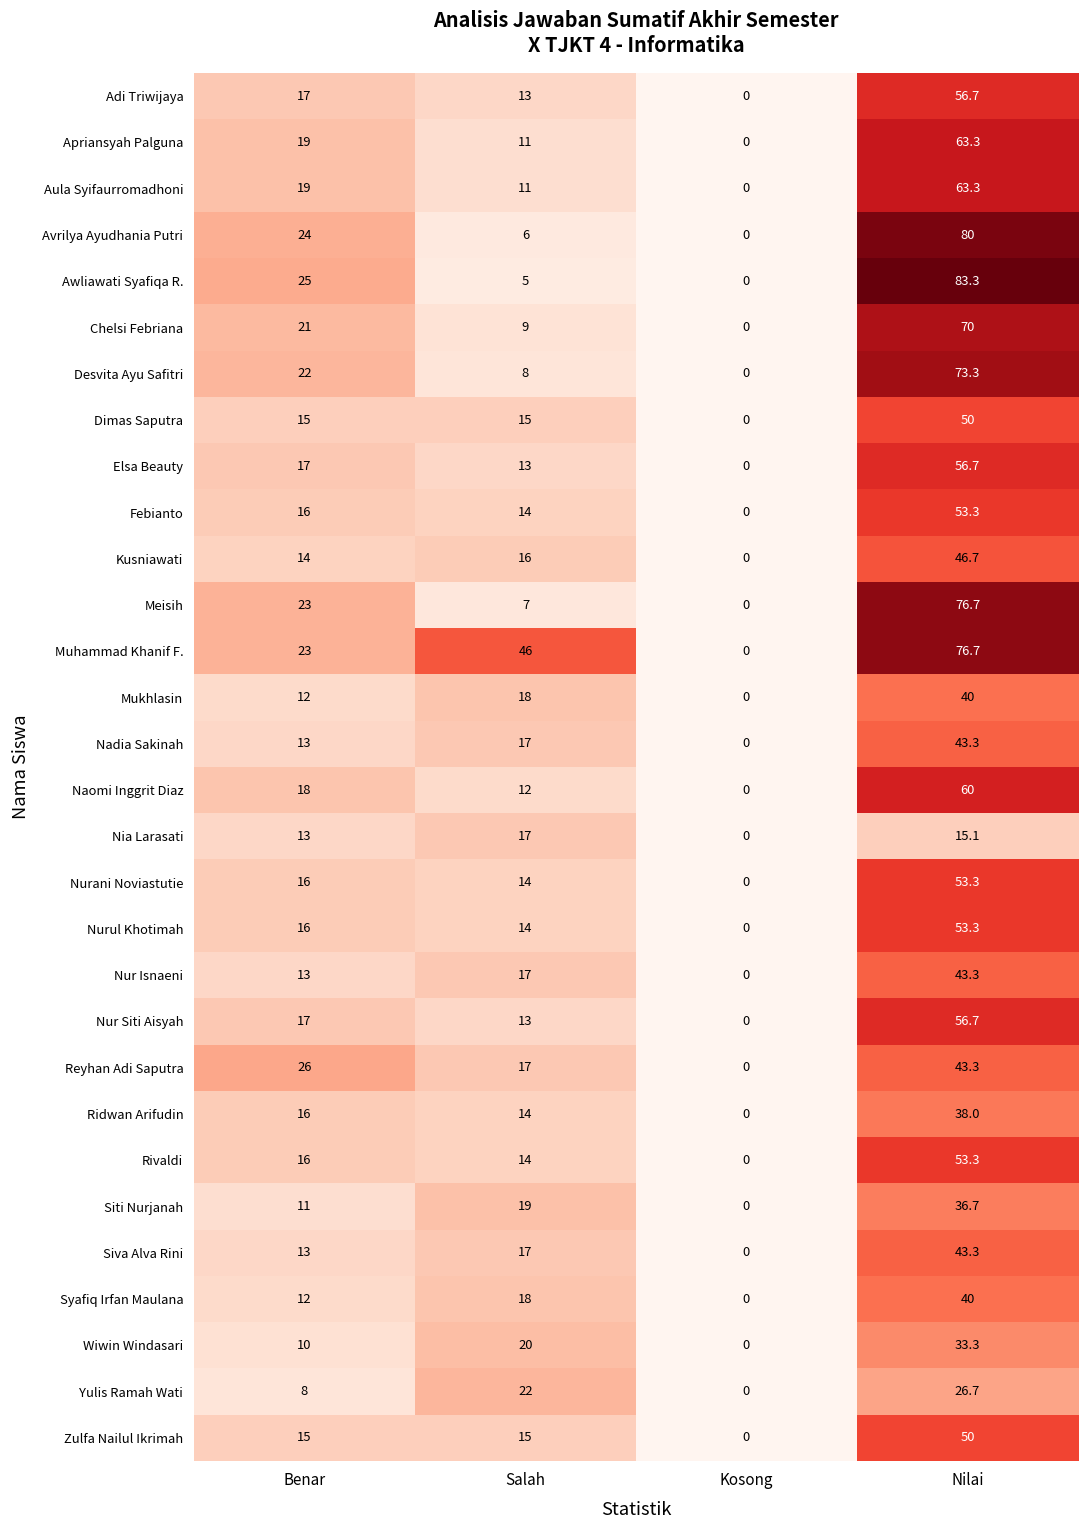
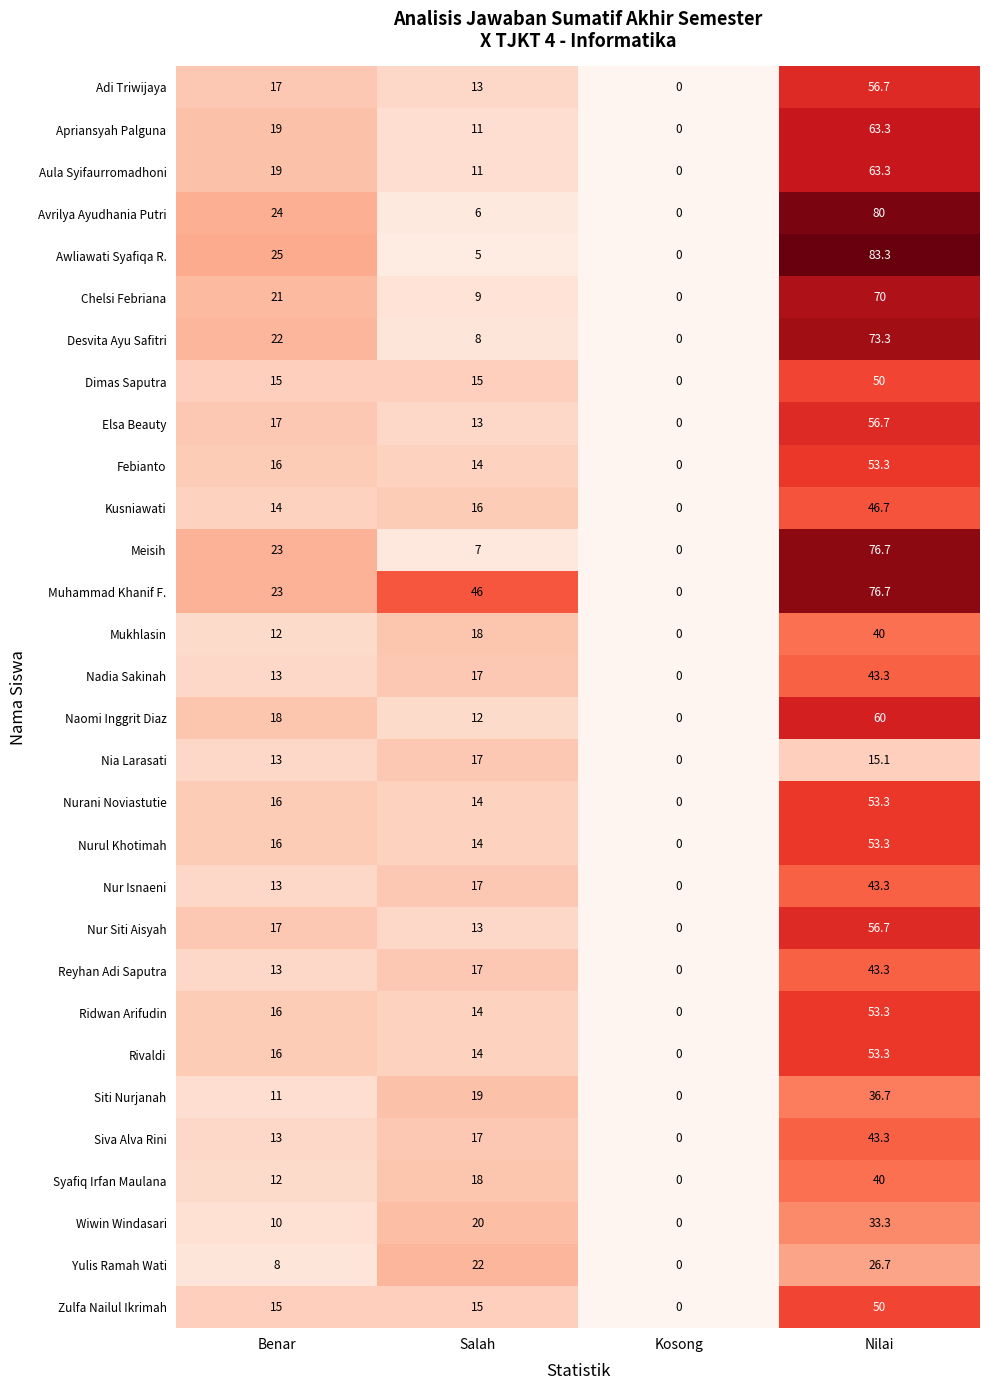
  {
    "Adi Triwijaya": {
      "Benar": 17,
      "Salah": 13,
      "Kosong": 0,
      "Nilai": 56.7
    },
    "Apriansyah Palguna": {
      "Benar": 19,
      "Salah": 11,
      "Kosong": 0,
      "Nilai": 63.3
    },
    "Aula Syifaurromadhoni": {
      "Benar": 19,
      "Salah": 11,
      "Kosong": 0,
      "Nilai": 63.3
    },
    "Avrilya Ayudhania Putri": {
      "Benar": 24,
      "Salah": 6,
      "Kosong": 0,
      "Nilai": 80
    },
    "Awliawati Syafiqa R.": {
      "Benar": 25,
      "Salah": 5,
      "Kosong": 0,
      "Nilai": 83.3
    },
    "Chelsi Febriana": {
      "Benar": 21,
      "Salah": 9,
      "Kosong": 0,
      "Nilai": 70
    },
    "Desvita Ayu Safitri": {
      "Benar": 22,
      "Salah": 8,
      "Kosong": 0,
      "Nilai": 73.3
    },
    "Dimas Saputra": {
      "Benar": 15,
      "Salah": 15,
      "Kosong": 0,
      "Nilai": 50
    },
    "Elsa Beauty": {
      "Benar": 17,
      "Salah": 13,
      "Kosong": 0,
      "Nilai": 56.7
    },
    "Febianto": {
      "Benar": 16,
      "Salah": 14,
      "Kosong": 0,
      "Nilai": 53.3
    },
    "Kusniawati": {
      "Benar": 14,
      "Salah": 16,
      "Kosong": 0,
      "Nilai": 46.7
    },
    "Meisih": {
      "Benar": 23,
      "Salah": 7,
      "Kosong": 0,
      "Nilai": 76.7
    },
    "Muhammad Khanif F.": {
      "Benar": 23,
      "Salah": 46,
      "Kosong": 0,
      "Nilai": 76.7
    },
    "Mukhlasin": {
      "Benar": 12,
      "Salah": 18,
      "Kosong": 0,
      "Nilai": 40
    },
    "Nadia Sakinah": {
      "Benar": 13,
      "Salah": 17,
      "Kosong": 0,
      "Nilai": 43.3
    },
    "Naomi Inggrit Diaz": {
      "Benar": 18,
      "Salah": 12,
      "Kosong": 0,
      "Nilai": 60
    },
    "Nia Larasati": {
      "Benar": 13,
      "Salah": 17,
      "Kosong": 0,
      "Nilai": 15.1
    },
    "Nurani Noviastutie": {
      "Benar": 16,
      "Salah": 14,
      "Kosong": 0,
      "Nilai": 53.3
    },
    "Nurul Khotimah": {
      "Benar": 16,
      "Salah": 14,
      "Kosong": 0,
      "Nilai": 53.3
    },
    "Nur Isnaeni": {
      "Benar": 13,
      "Salah": 17,
      "Kosong": 0,
      "Nilai": 43.3
    },
    "Nur Siti Aisyah": {
      "Benar": 17,
      "Salah": 13,
      "Kosong": 0,
      "Nilai": 56.7
    },
    "Reyhan Adi Saputra": {
-     "Benar": 26,
+     "Benar": 13,
      "Salah": 17,
      "Kosong": 0,
      "Nilai": 43.3
    },
    "Ridwan Arifudin": {
      "Benar": 16,
      "Salah": 14,
      "Kosong": 0,
-     "Nilai": 38.0
+     "Nilai": 53.3
    },
    "Rivaldi": {
      "Benar": 16,
      "Salah": 14,
      "Kosong": 0,
      "Nilai": 53.3
    },
    "Siti Nurjanah": {
      "Benar": 11,
      "Salah": 19,
      "Kosong": 0,
      "Nilai": 36.7
    },
    "Siva Alva Rini": {
      "Benar": 13,
      "Salah": 17,
      "Kosong": 0,
      "Nilai": 43.3
    },
    "Syafiq Irfan Maulana": {
      "Benar": 12,
      "Salah": 18,
      "Kosong": 0,
      "Nilai": 40
    },
    "Wiwin Windasari": {
      "Benar": 10,
      "Salah": 20,
      "Kosong": 0,
      "Nilai": 33.3
    },
    "Yulis Ramah Wati": {
      "Benar": 8,
      "Salah": 22,
      "Kosong": 0,
      "Nilai": 26.7
    },
    "Zulfa Nailul Ikrimah": {
      "Benar": 15,
      "Salah": 15,
      "Kosong": 0,
      "Nilai": 50
    }
  }
